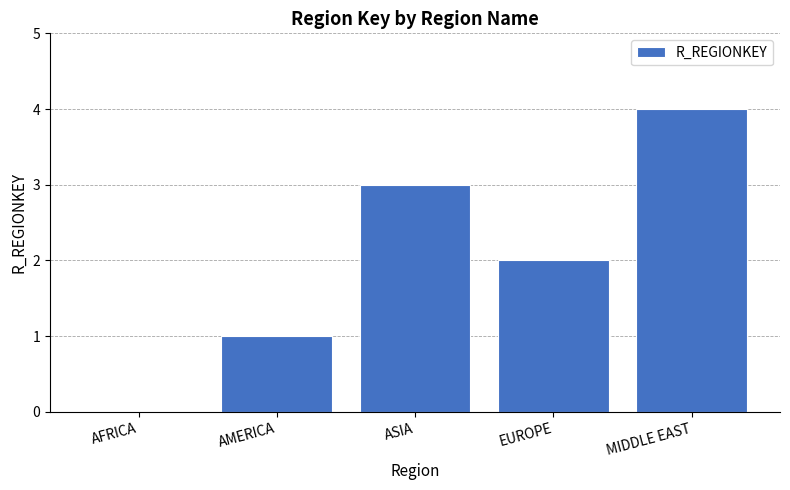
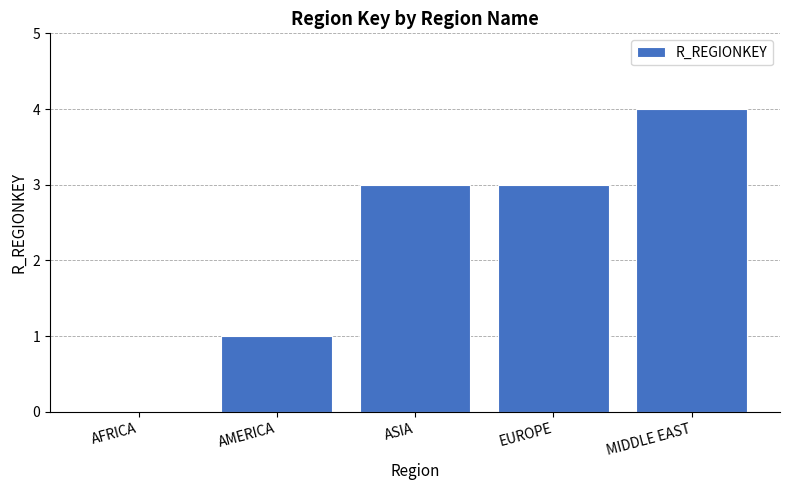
  {
    "AFRICA": 0,
    "AMERICA": 1,
    "ASIA": 3,
-   "EUROPE": 2,
+   "EUROPE": 3,
    "MIDDLE EAST": 4
  }
